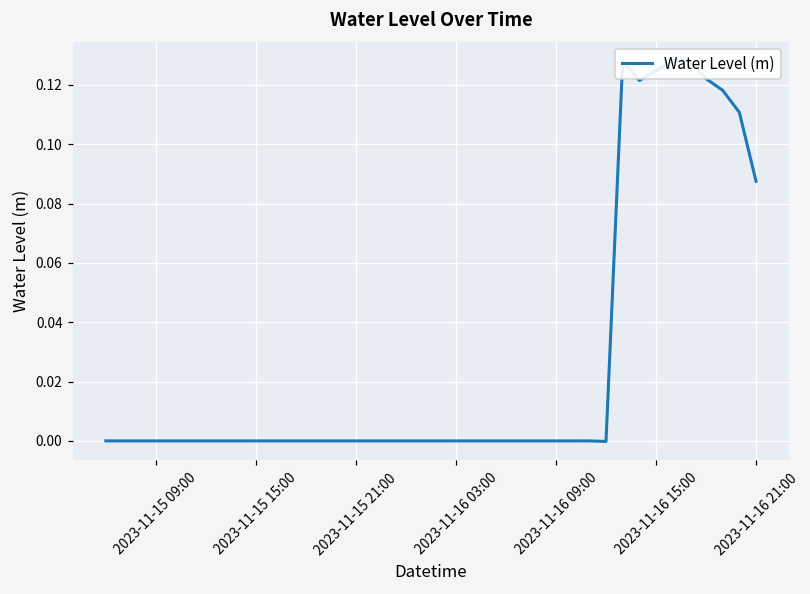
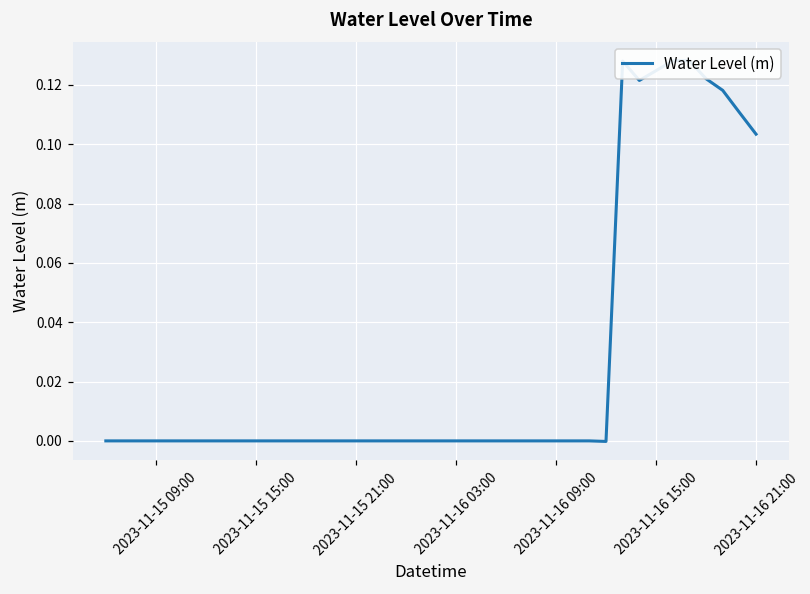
  {
    "2023-11-15 09:00": 0.000,
    "2023-11-15 15:00": 0.000,
    "2023-11-15 21:00": 0.000,
    "2023-11-16 03:00": 0.000,
    "2023-11-16 09:00": 0.000,
-   "2023-11-16 21:00": 0.087
+   "2023-11-16 21:00": 0.103
  }
